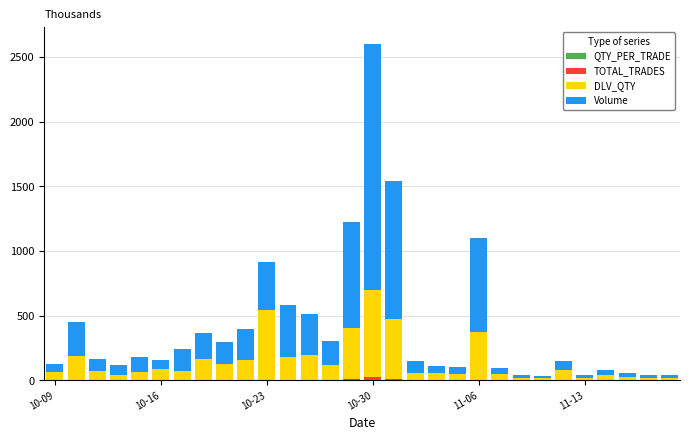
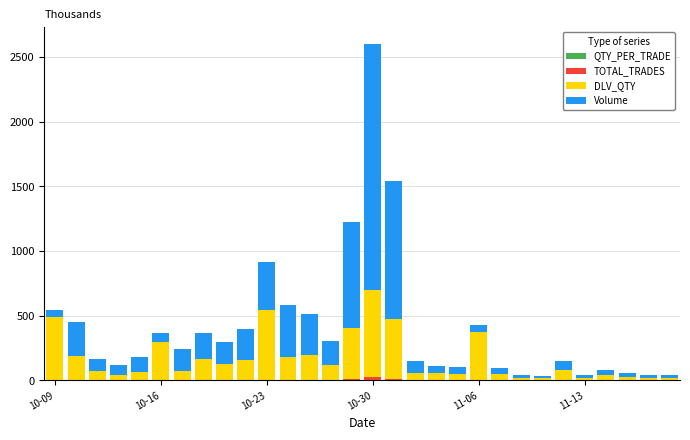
  {
    "TOTAL_TRADES": {
      "10-30": 20
    },
    "DLV_QTY": {
-     "10-09": 70,
-     "10-16": 90,
+     "10-09": 490,
+     "10-16": 290,
      "10-23": 540,
      "10-30": 680,
      "11-06": 380,
      "11-13": 20
    },
    "Volume": {
      "10-09": 60,
      "10-16": 70,
      "10-23": 370,
      "10-30": 1910,
-     "11-06": 720,
+     "11-06": 50,
      "11-13": 20
    }
  }
